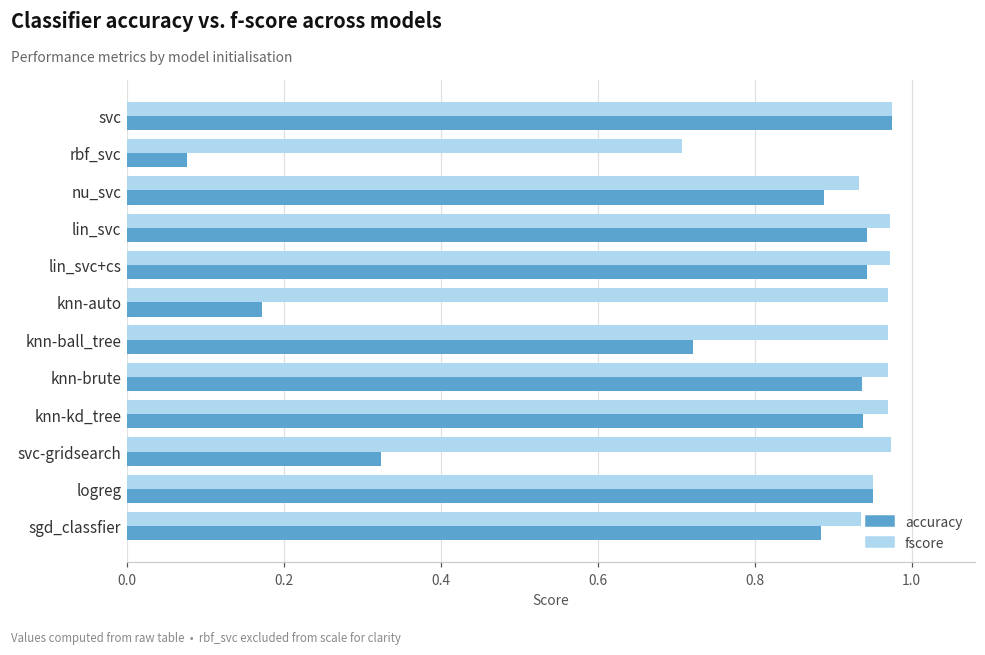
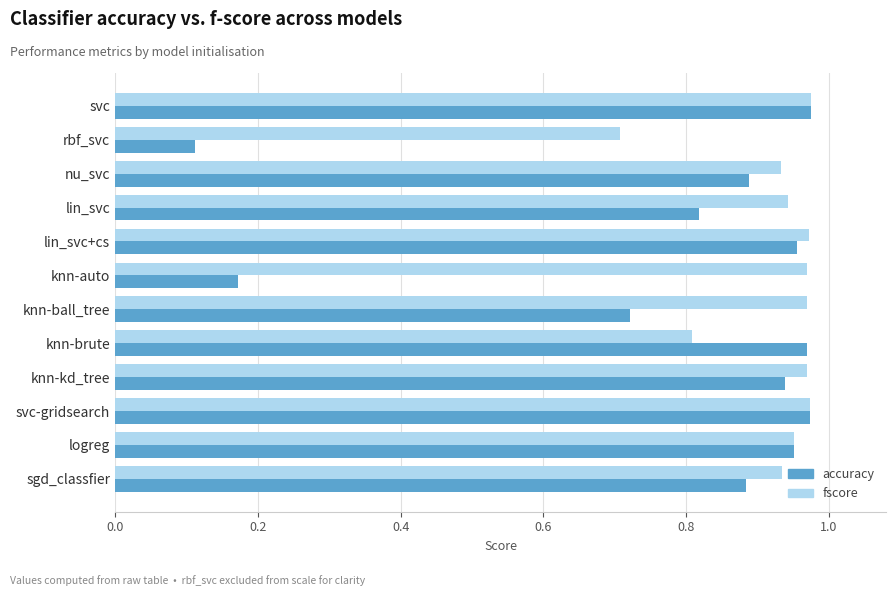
  {
    "accuracy": {
      "svc": 0.97,
-     "rbf_svc": 0.08,
+     "rbf_svc": 0.11,
      "nu_svc": 0.89,
-     "lin_svc": 0.94,
-     "lin_svc+cs": 0.94,
+     "lin_svc": 0.82,
+     "lin_svc+cs": 0.96,
      "knn-auto": 0.17,
      "knn-ball_tree": 0.72,
-     "knn-brute": 0.94,
+     "knn-brute": 0.97,
      "knn-kd_tree": 0.94,
-     "svc-gridsearch": 0.32,
+     "svc-gridsearch": 0.97,
      "logreg": 0.95,
      "sgd_classfier": 0.88
    },
    "fscore": {
      "svc": 0.97,
      "rbf_svc": 0.71,
      "nu_svc": 0.93,
-     "lin_svc": 0.97,
+     "lin_svc": 0.94,
      "lin_svc+cs": 0.97,
      "knn-auto": 0.97,
      "knn-ball_tree": 0.97,
-     "knn-brute": 0.97,
+     "knn-brute": 0.81,
      "knn-kd_tree": 0.97,
      "svc-gridsearch": 0.97,
      "logreg": 0.95,
      "sgd_classfier": 0.93
    }
  }
